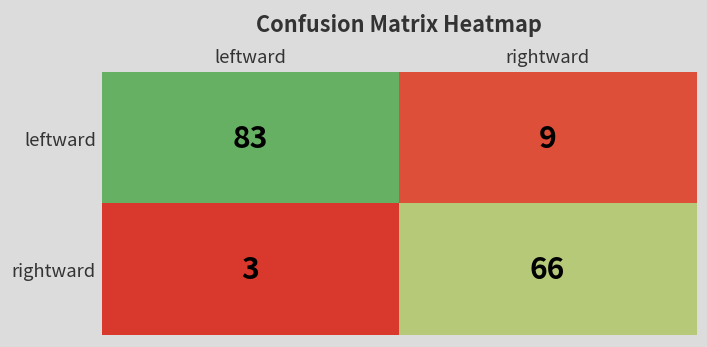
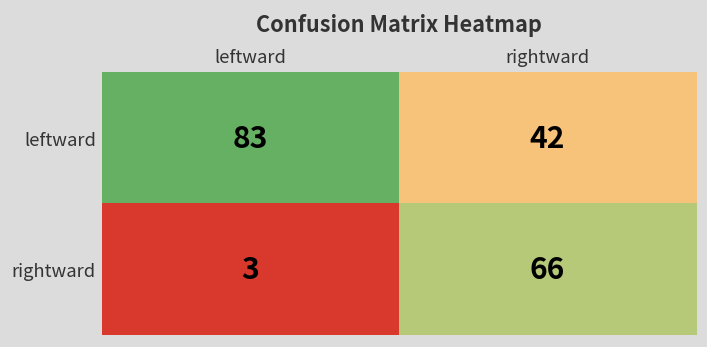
  {
    "leftward": {
      "leftward": 83,
-     "rightward": 9
+     "rightward": 42
    },
    "rightward": {
      "leftward": 3,
      "rightward": 66
    }
  }
